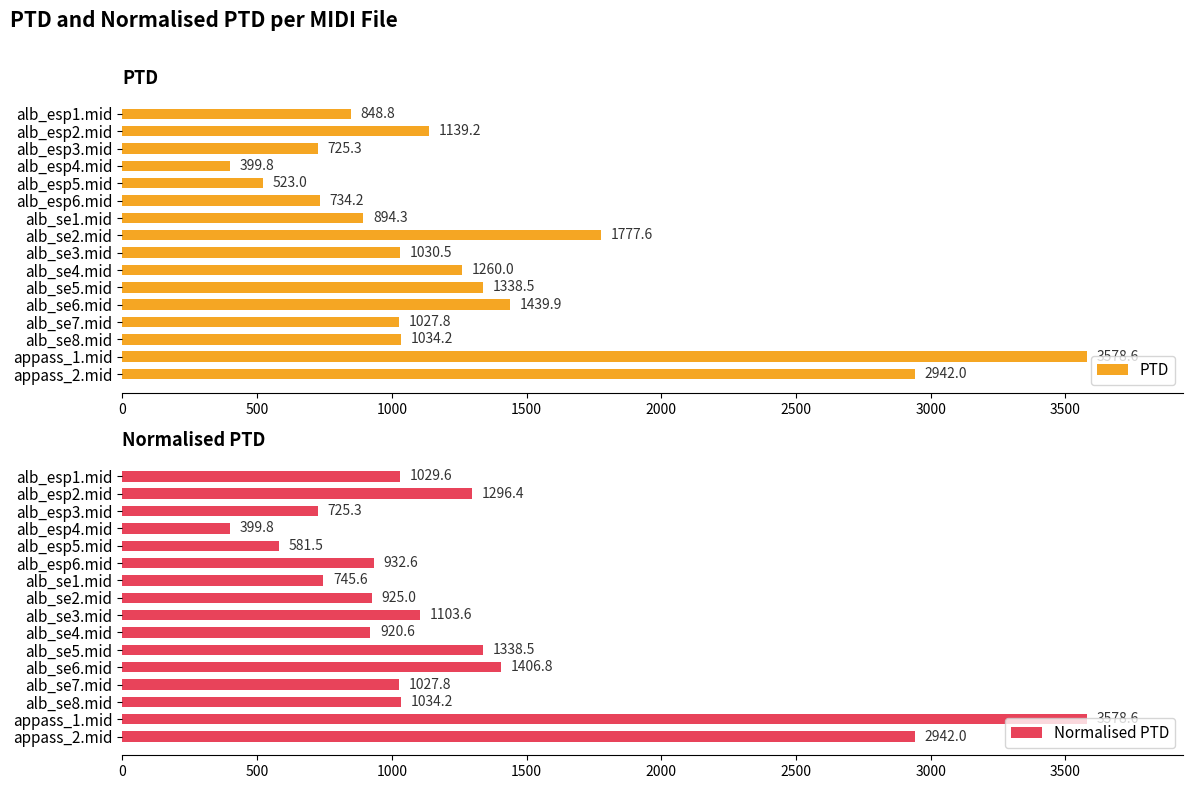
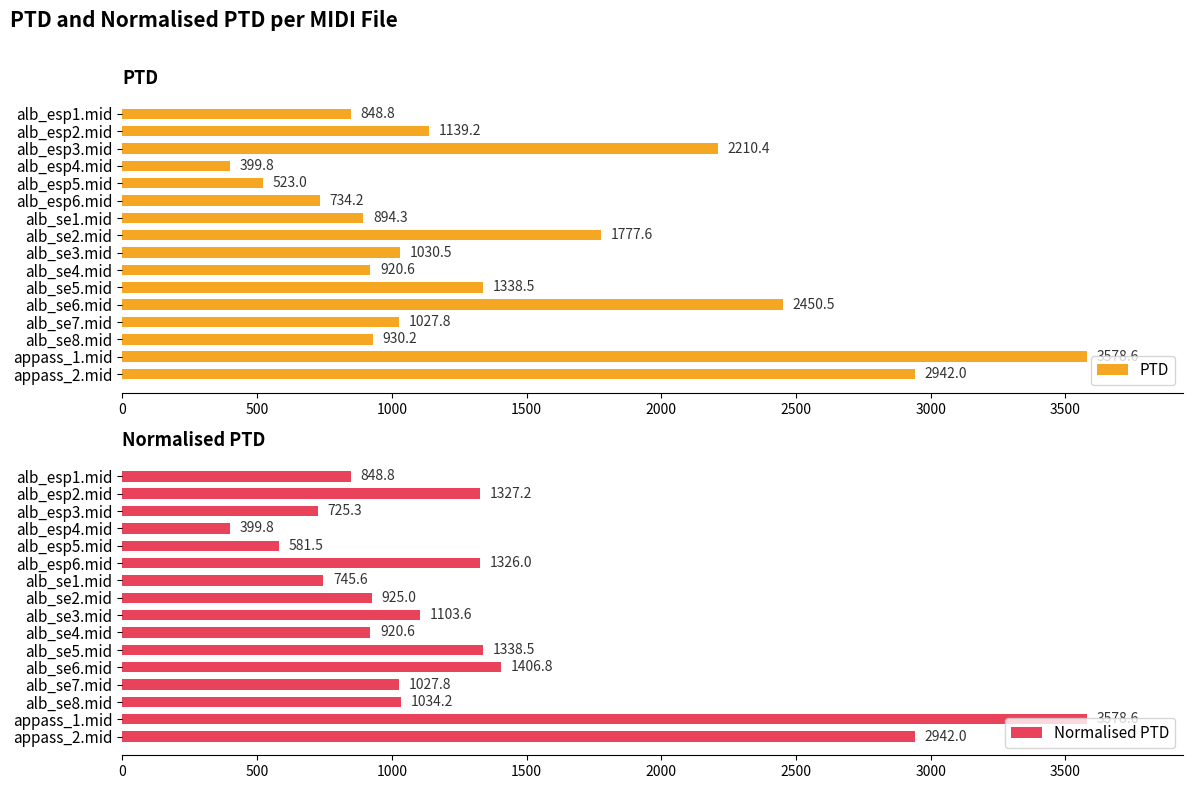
  {
    "PTD": {
      "alb_esp1.mid": 848.8,
      "alb_esp2.mid": 1139.2,
-     "alb_esp3.mid": 725.3,
+     "alb_esp3.mid": 2210.4,
      "alb_esp4.mid": 399.8,
      "alb_esp5.mid": 523.0,
      "alb_esp6.mid": 734.2,
      "alb_se1.mid": 894.3,
      "alb_se2.mid": 1777.6,
      "alb_se3.mid": 1030.5,
-     "alb_se4.mid": 1260.0,
+     "alb_se4.mid": 920.6,
      "alb_se5.mid": 1338.5,
-     "alb_se6.mid": 1439.9,
+     "alb_se6.mid": 2450.5,
      "alb_se7.mid": 1027.8,
-     "alb_se8.mid": 1034.2,
+     "alb_se8.mid": 930.2,
      "appass_2.mid": 2942.0
    },
    "Normalised PTD": {
-     "alb_esp1.mid": 1029.6,
-     "alb_esp2.mid": 1296.4,
+     "alb_esp1.mid": 848.8,
+     "alb_esp2.mid": 1327.2,
      "alb_esp3.mid": 725.3,
      "alb_esp4.mid": 399.8,
      "alb_esp5.mid": 581.5,
-     "alb_esp6.mid": 932.6,
+     "alb_esp6.mid": 1326.0,
      "alb_se1.mid": 745.6,
      "alb_se2.mid": 925.0,
      "alb_se3.mid": 1103.6,
      "alb_se4.mid": 920.6,
      "alb_se5.mid": 1338.5,
      "alb_se6.mid": 1406.8,
      "alb_se7.mid": 1027.8,
      "alb_se8.mid": 1034.2,
      "appass_2.mid": 2942.0
    }
  }
